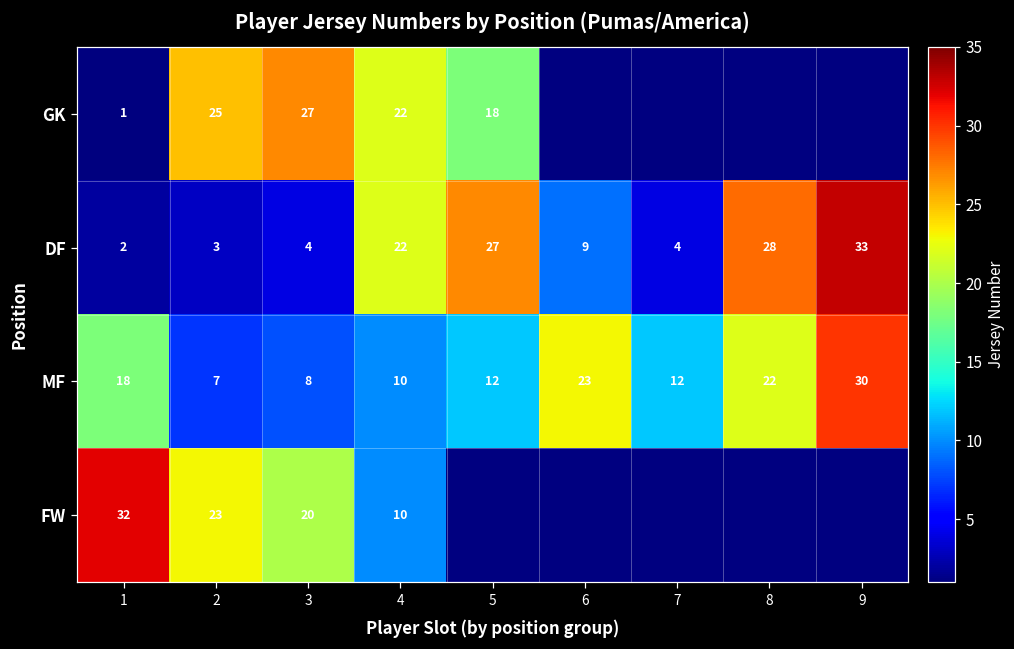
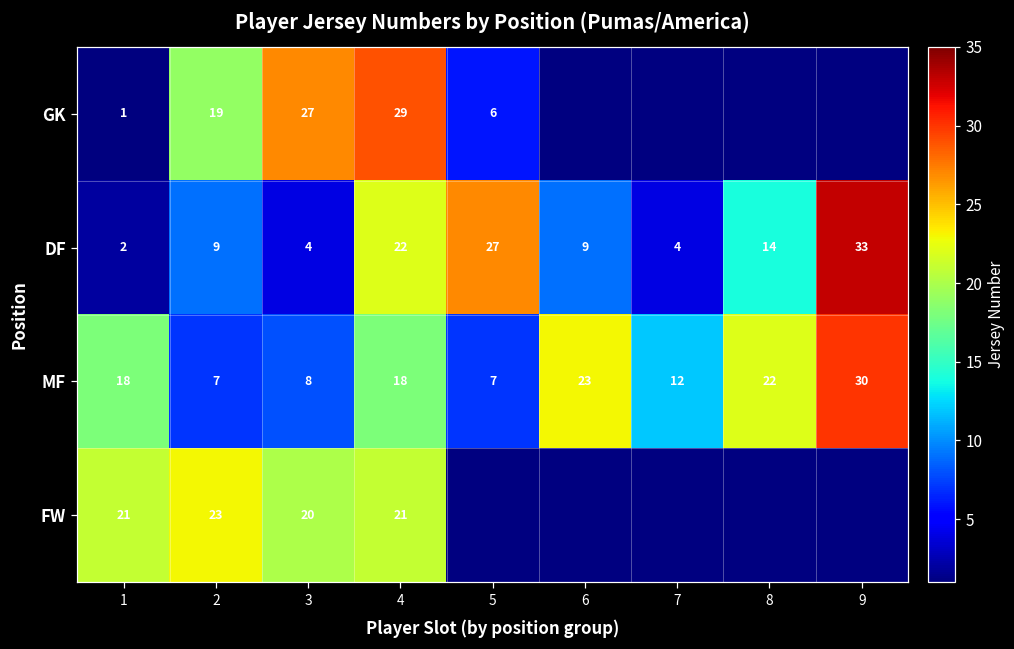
  {
    "GK": {
      "1": 1,
-     "2": 25,
+     "2": 19,
      "3": 27,
-     "4": 22,
-     "5": 18
+     "4": 29,
+     "5": 6
    },
    "DF": {
      "1": 2,
-     "2": 3,
+     "2": 9,
      "3": 4,
      "4": 22,
      "5": 27,
      "6": 9,
      "7": 4,
-     "8": 28,
+     "8": 14,
      "9": 33
    },
    "MF": {
      "1": 18,
      "2": 7,
      "3": 8,
-     "4": 10,
-     "5": 12,
+     "4": 18,
+     "5": 7,
      "6": 23,
      "7": 12,
      "8": 22,
      "9": 30
    },
    "FW": {
-     "1": 32,
+     "1": 21,
      "2": 23,
      "3": 20,
-     "4": 10
+     "4": 21
    }
  }
